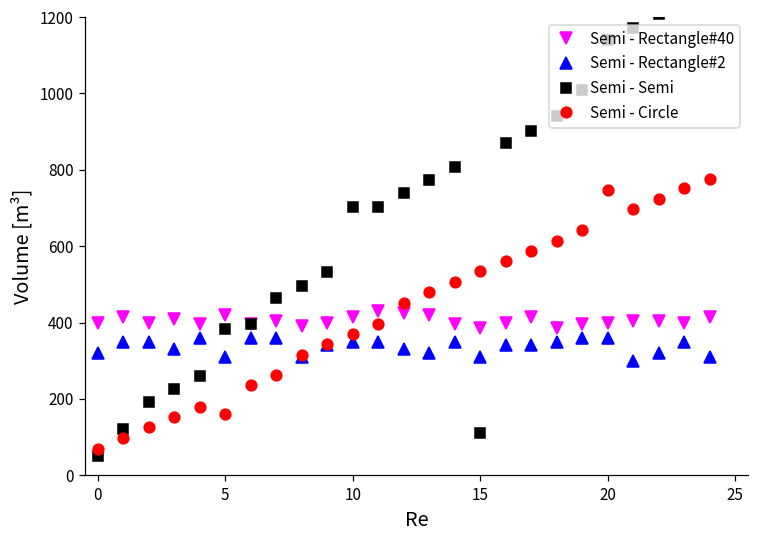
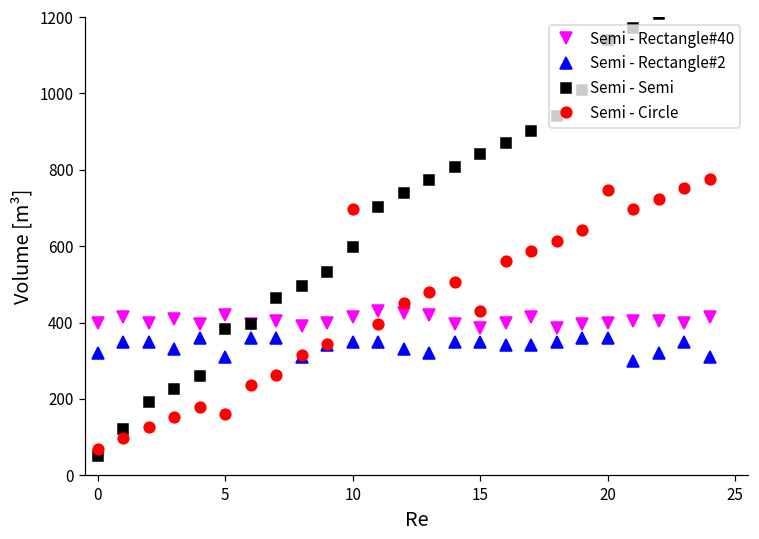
  {
    "Semi - Rectangle#40": {
      "0": 400,
      "5": 420,
      "10": 420,
      "15": 390,
      "20": 400
    },
    "Semi - Rectangle#2": {
      "0": 320,
      "5": 310,
      "10": 350,
-     "15": 310,
+     "15": 350,
      "20": 360
    },
    "Semi - Semi": {
      "0": 50,
      "5": 380,
-     "10": 700,
-     "15": 110
+     "10": 600,
+     "15": 840
    },
    "Semi - Circle": {
      "0": 70,
      "5": 160,
-     "10": 370,
-     "15": 530,
+     "10": 700,
+     "15": 430,
      "20": 750
    }
  }
